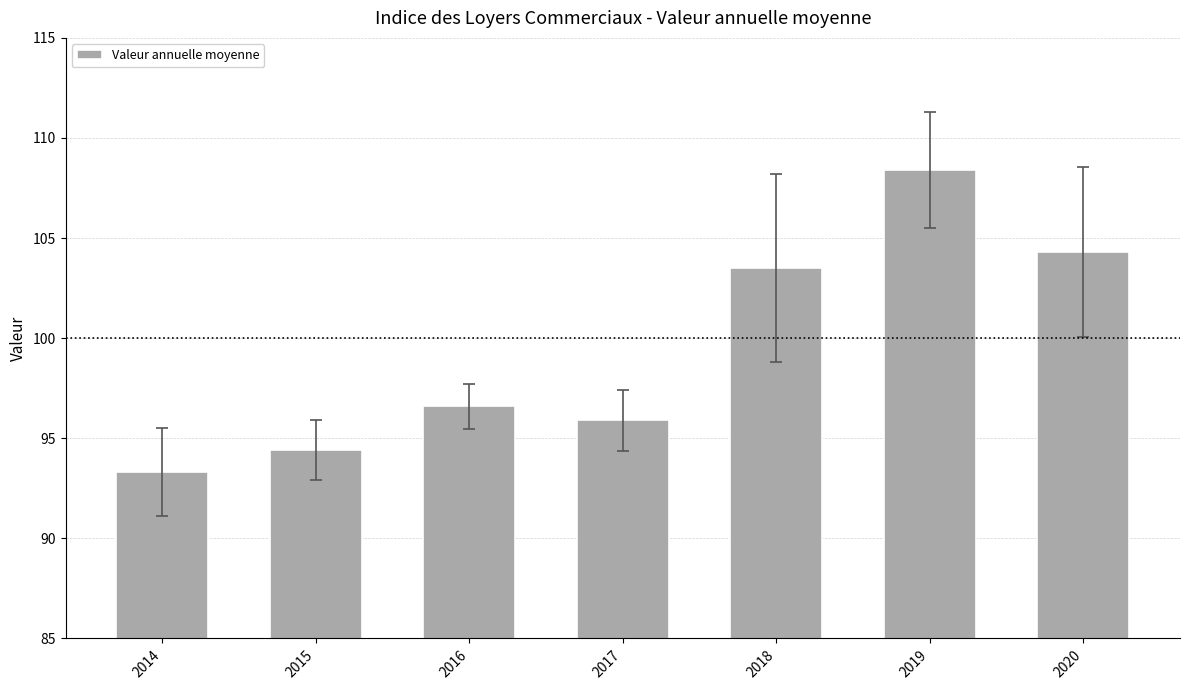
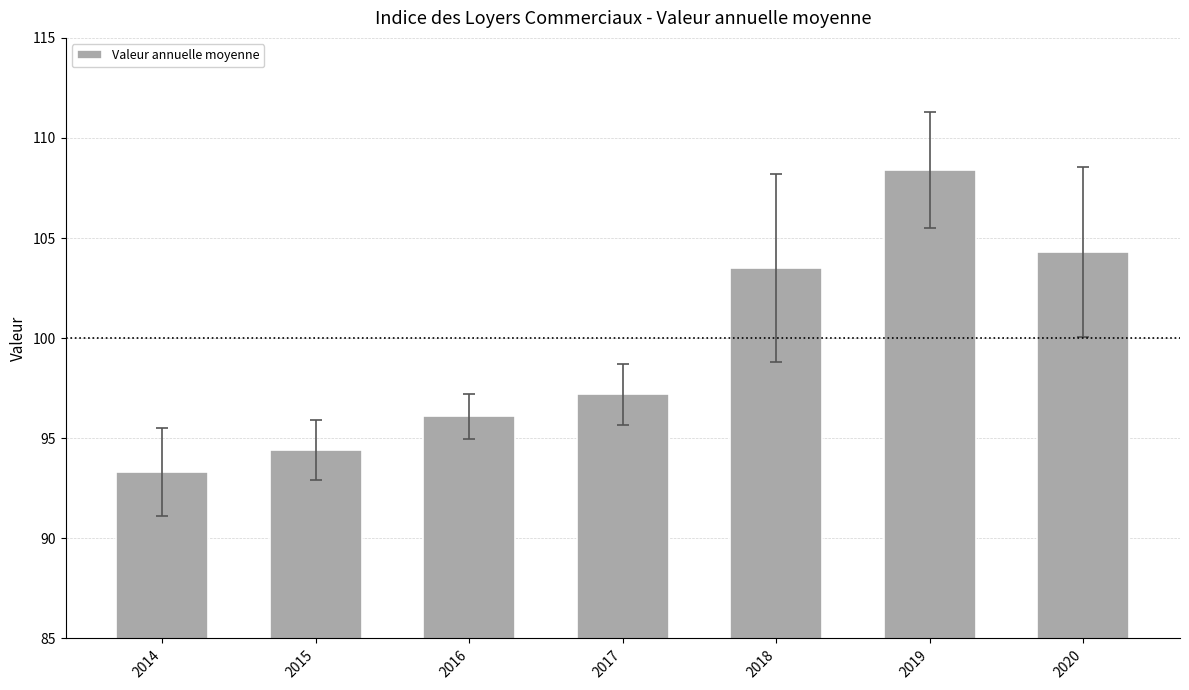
  {
    "Valeur annuelle moyenne": {
      "2014": 93.3,
      "2015": 94.4,
-     "2016": 96.6,
-     "2017": 95.9,
+     "2016": 96.1,
+     "2017": 97.2,
      "2018": 103.5,
      "2019": 108.4,
      "2020": 104.3
    }
  }
